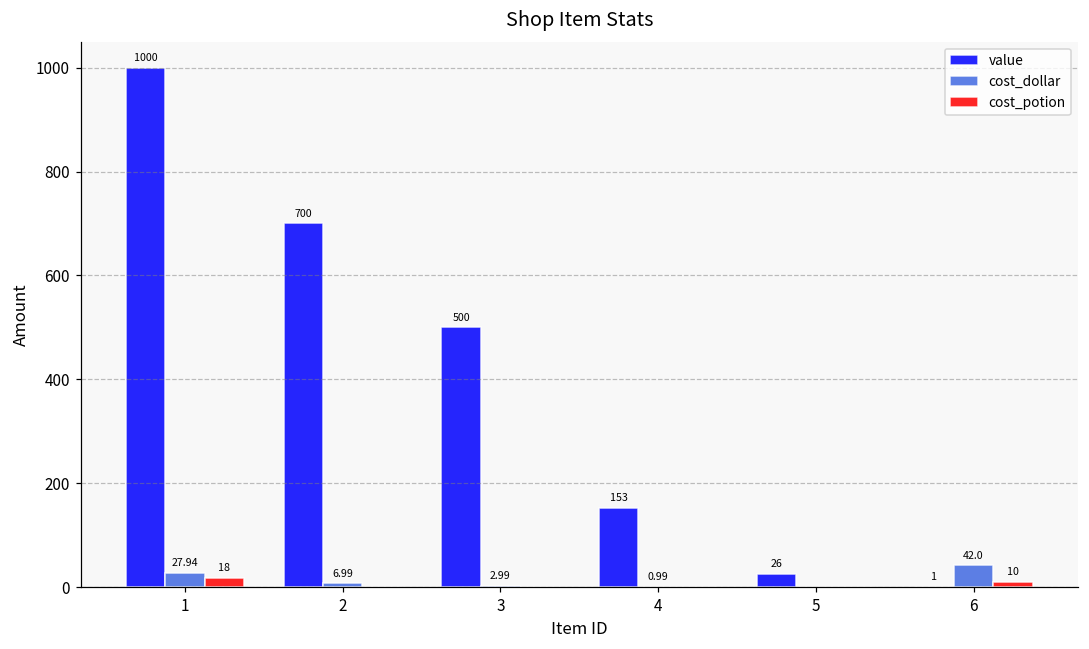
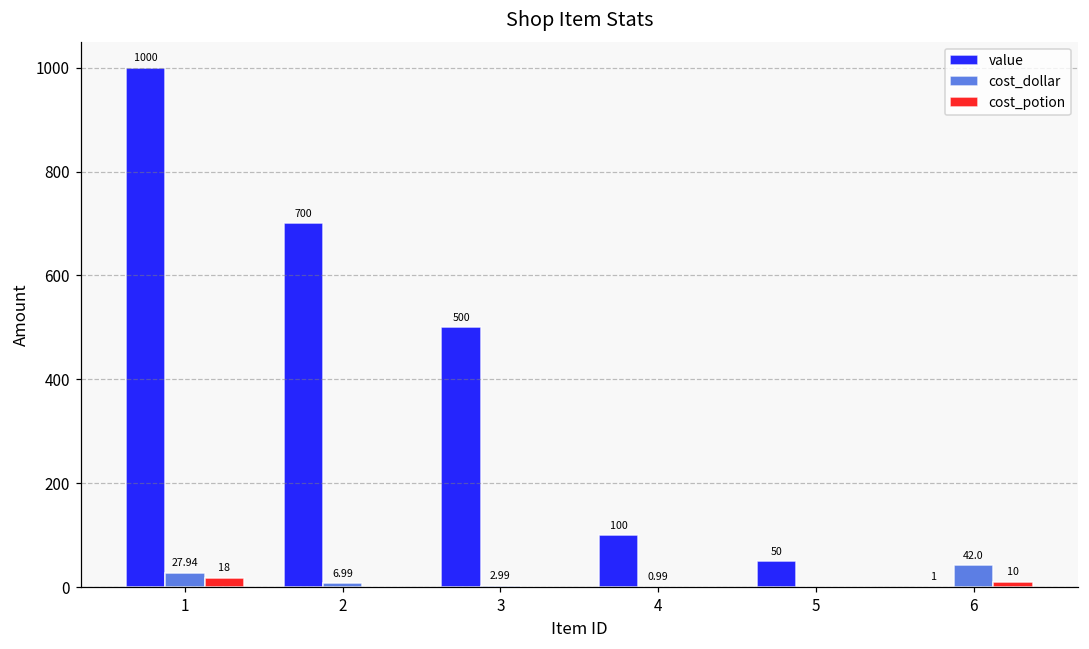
  {
    "value": {
      "1": 1000,
      "2": 700,
      "3": 500,
-     "4": 153,
-     "5": 26,
+     "4": 100,
+     "5": 50,
      "6": 1
    },
    "cost_dollar": {
      "1": 27.94,
      "2": 6.99,
      "3": 2.99,
      "4": 0.99,
      "6": 42.0
    },
    "cost_potion": {
      "1": 18,
      "6": 10
    }
  }
